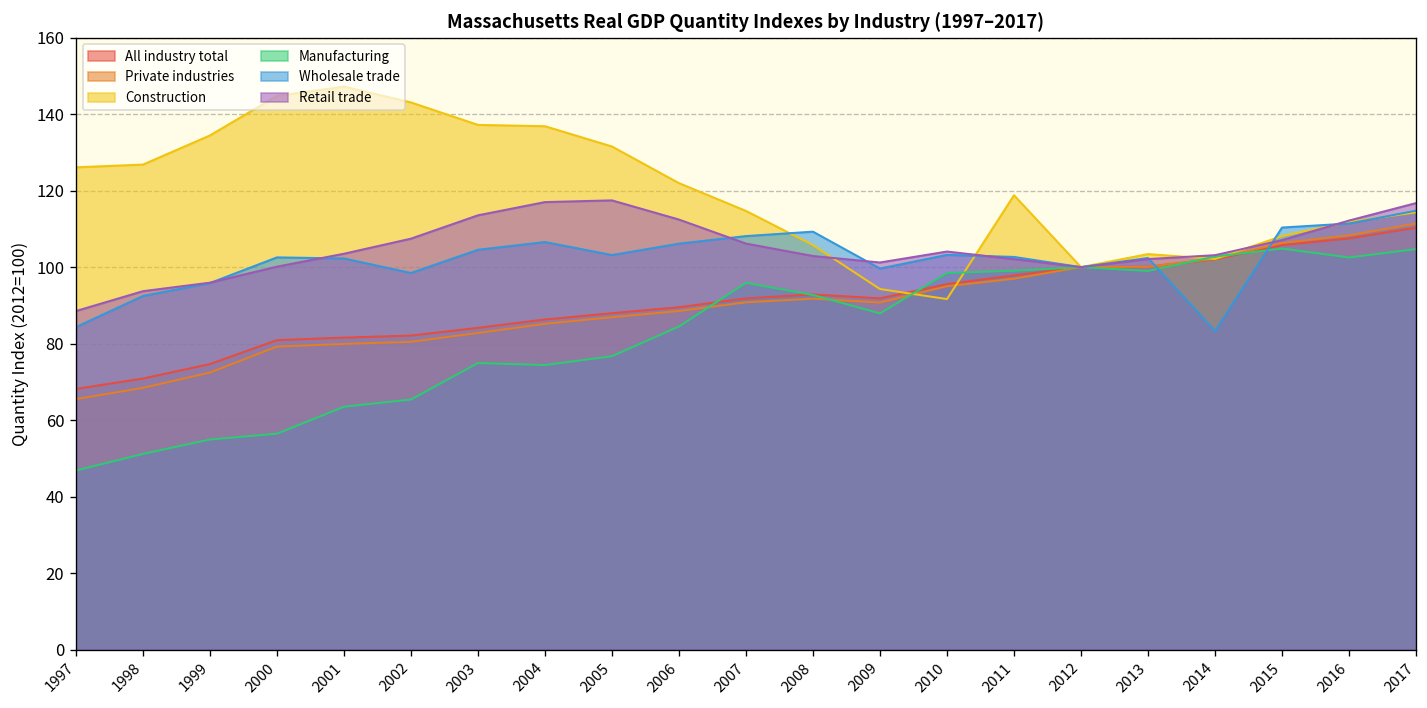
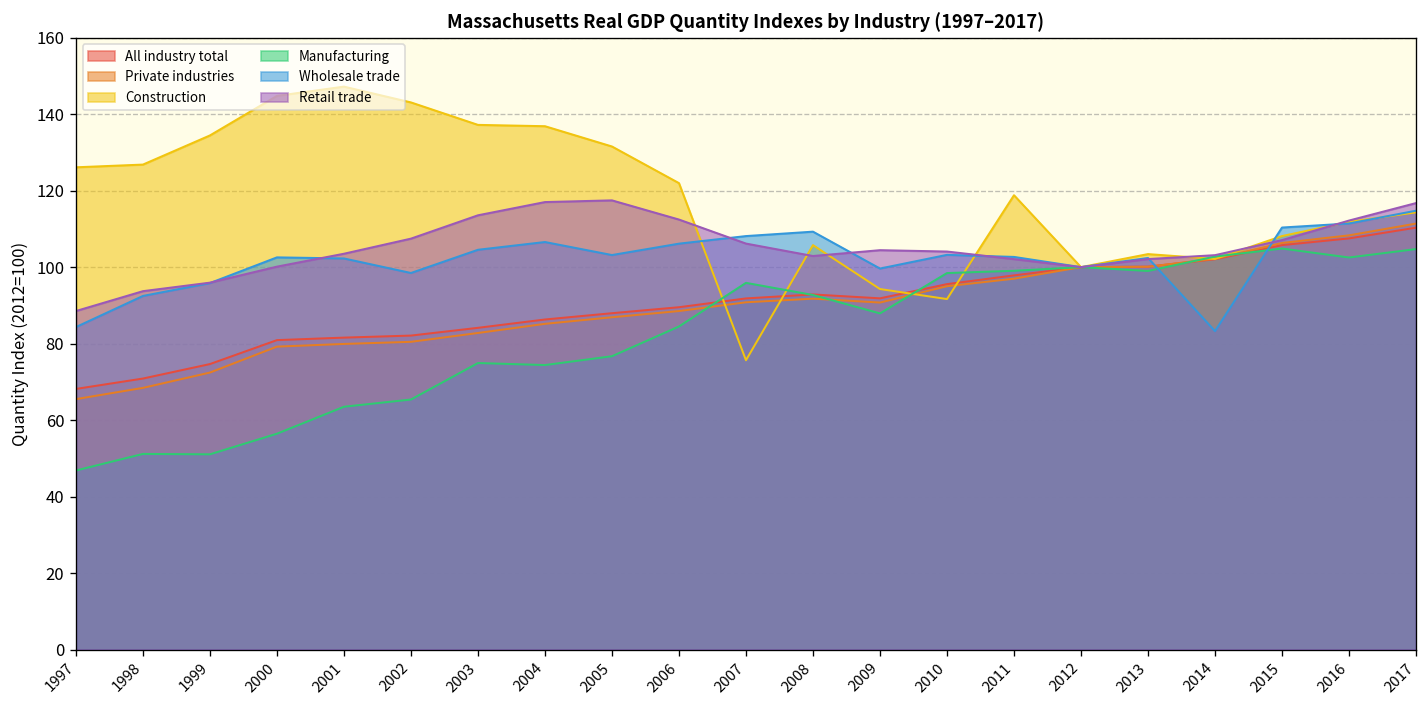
  {
    "Construction": {
      "1997": 126,
      "1998": 127,
      "1999": 134,
      "2002": 143,
      "2003": 137,
      "2004": 137,
      "2005": 132,
      "2006": 122,
-     "2007": 115,
+     "2007": 76,
      "2008": 106,
      "2009": 94,
      "2010": 92,
      "2011": 119,
      "2013": 103,
      "2015": 108
    },
    "Manufacturing": {
      "1997": 47,
      "1998": 51,
-     "1999": 55,
+     "1999": 51,
      "2000": 56,
      "2001": 63,
      "2002": 65,
      "2003": 75,
      "2004": 74,
      "2005": 77,
      "2006": 84,
      "2007": 96,
      "2009": 88,
      "2010": 98,
      "2011": 99,
      "2013": 99,
      "2015": 105,
      "2016": 103,
      "2017": 105
    },
    "Wholesale trade": {
      "1997": 84,
      "1998": 92,
      "2000": 103,
      "2001": 102,
      "2002": 98,
      "2003": 105,
      "2004": 107,
      "2005": 103,
      "2006": 106,
      "2007": 108,
      "2008": 109,
      "2009": 100,
      "2010": 103,
      "2014": 83,
      "2015": 110
    },
    "Retail trade": {
      "1997": 89,
      "1998": 94,
      "2000": 100,
      "2001": 104,
      "2002": 107,
      "2003": 114,
      "2004": 117,
      "2005": 117,
      "2006": 112,
      "2007": 106,
      "2008": 103,
-     "2009": 101,
+     "2009": 104,
      "2010": 104,
      "2017": 117
    }
  }
